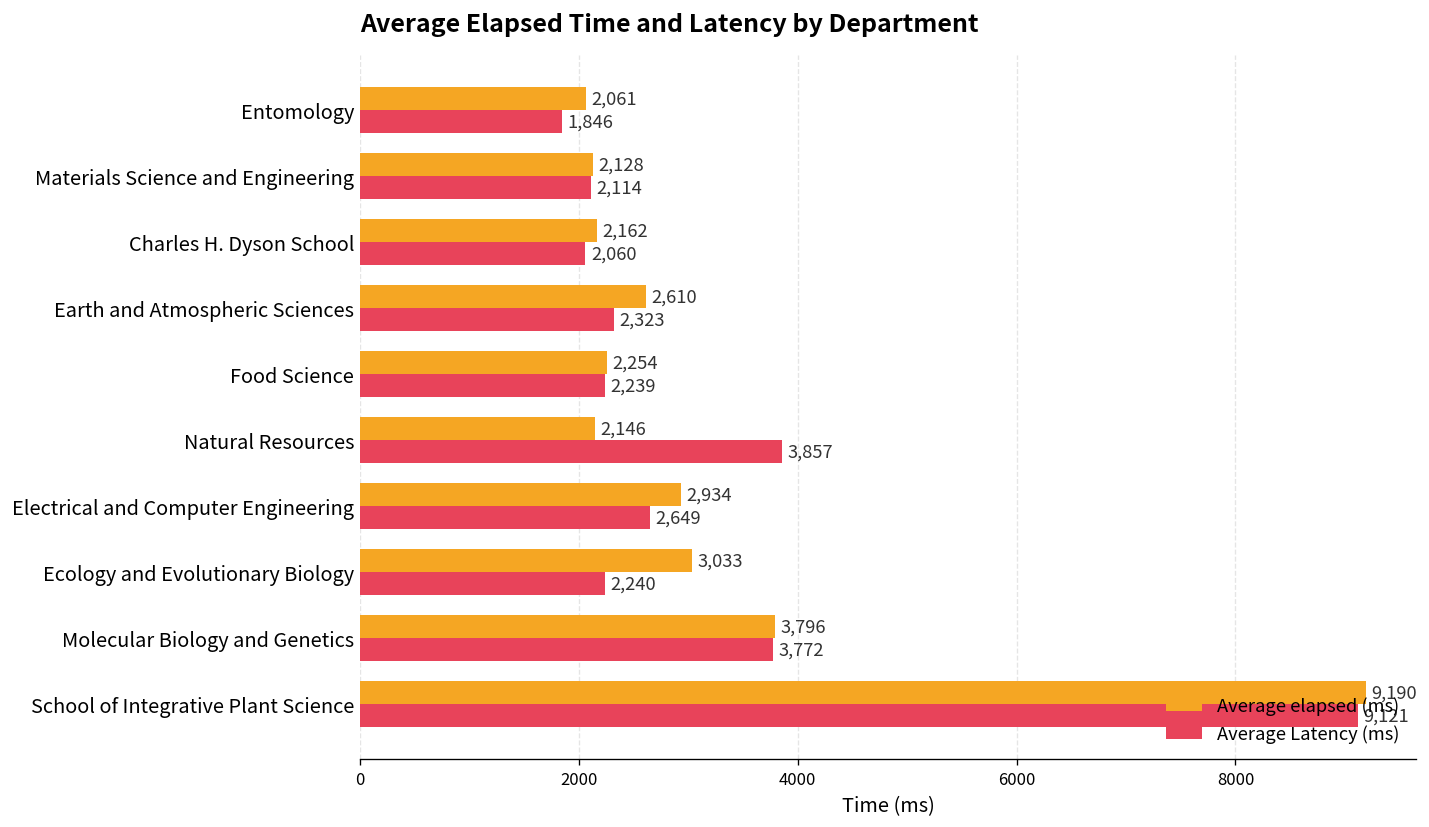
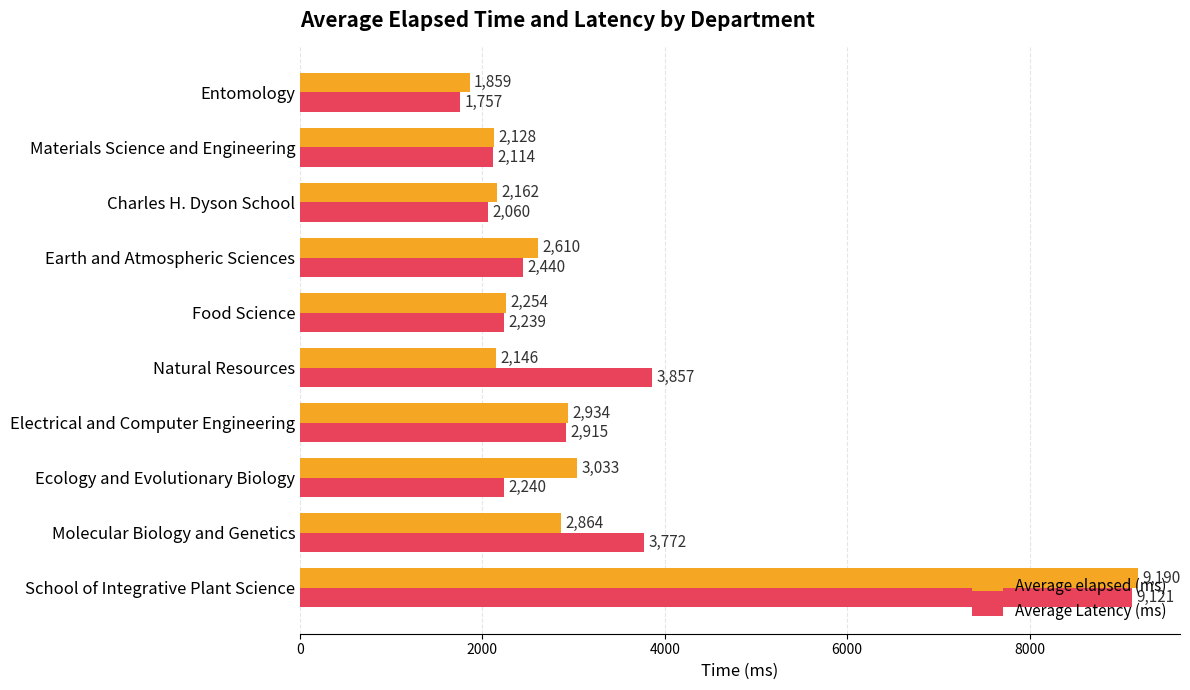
  {
    "Average elapsed (ms)": {
-     "Entomology": "2,061",
+     "Entomology": "1,859",
      "Materials Science and Engineering": "2,128",
      "Charles H. Dyson School": "2,162",
      "Earth and Atmospheric Sciences": "2,610",
      "Food Science": "2,254",
      "Natural Resources": "2,146",
      "Electrical and Computer Engineering": "2,934",
      "Ecology and Evolutionary Biology": "3,033",
-     "Molecular Biology and Genetics": "3,796",
+     "Molecular Biology and Genetics": "2,864",
      "School of Integrative Plant Science": "9,190"
    },
    "Average Latency (ms)": {
-     "Entomology": "1,846",
+     "Entomology": "1,757",
      "Materials Science and Engineering": "2,114",
      "Charles H. Dyson School": "2,060",
-     "Earth and Atmospheric Sciences": "2,323",
+     "Earth and Atmospheric Sciences": "2,440",
      "Food Science": "2,239",
      "Natural Resources": "3,857",
-     "Electrical and Computer Engineering": "2,649",
+     "Electrical and Computer Engineering": "2,915",
      "Ecology and Evolutionary Biology": "2,240",
      "Molecular Biology and Genetics": "3,772",
      "School of Integrative Plant Science": "9,121"
    }
  }
